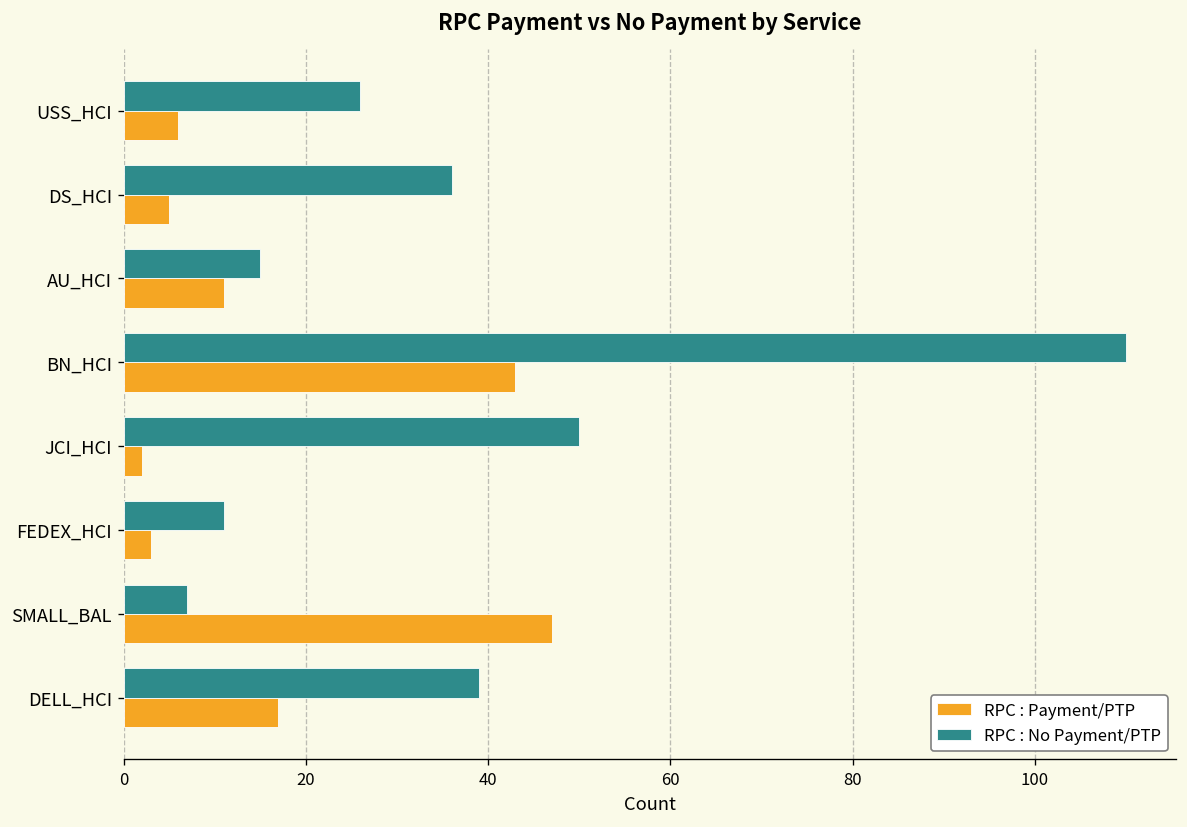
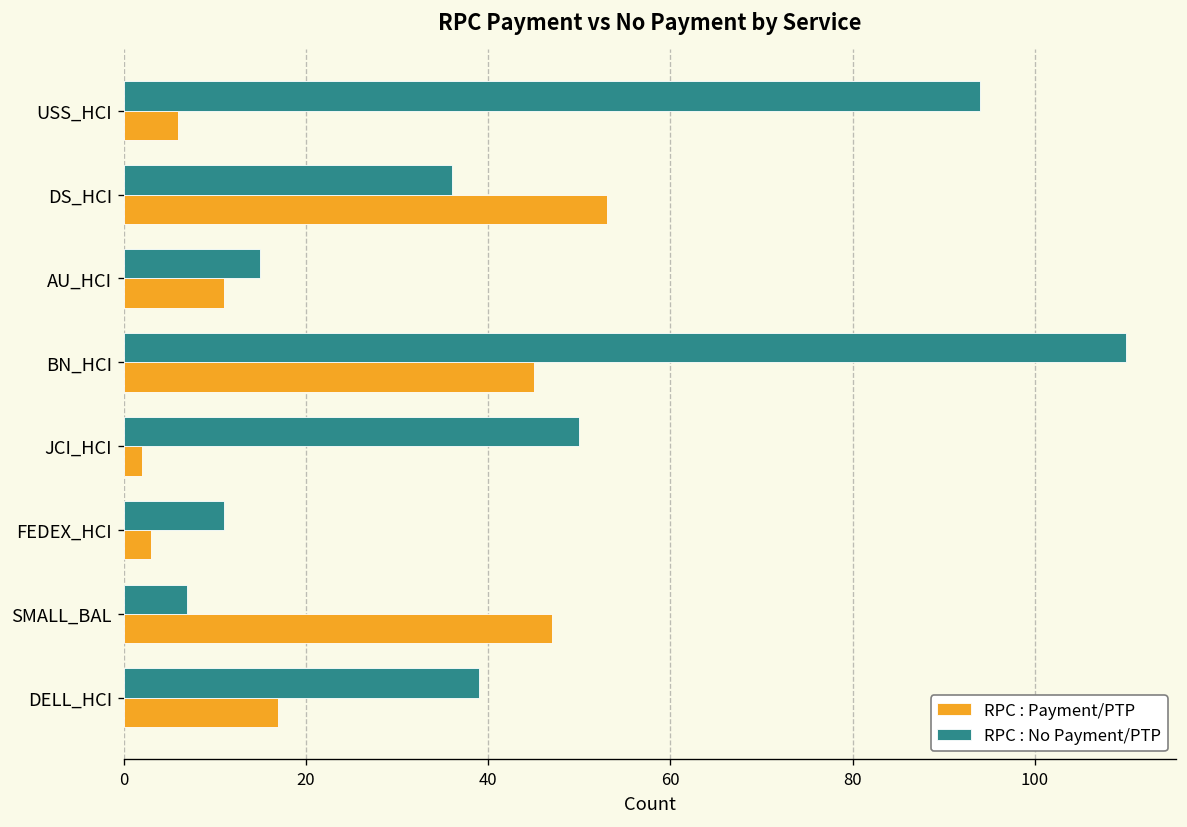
  {
    "RPC : Payment/PTP": {
      "USS_HCI": 6,
-     "DS_HCI": 5,
+     "DS_HCI": 53,
      "AU_HCI": 11,
-     "BN_HCI": 43,
+     "BN_HCI": 45,
      "JCI_HCI": 2,
      "FEDEX_HCI": 3,
      "SMALL_BAL": 47,
      "DELL_HCI": 17
    },
    "RPC : No Payment/PTP": {
-     "USS_HCI": 26,
+     "USS_HCI": 94,
      "DS_HCI": 36,
      "AU_HCI": 15,
      "BN_HCI": 110,
      "JCI_HCI": 50,
      "FEDEX_HCI": 11,
      "SMALL_BAL": 7,
      "DELL_HCI": 39
    }
  }
